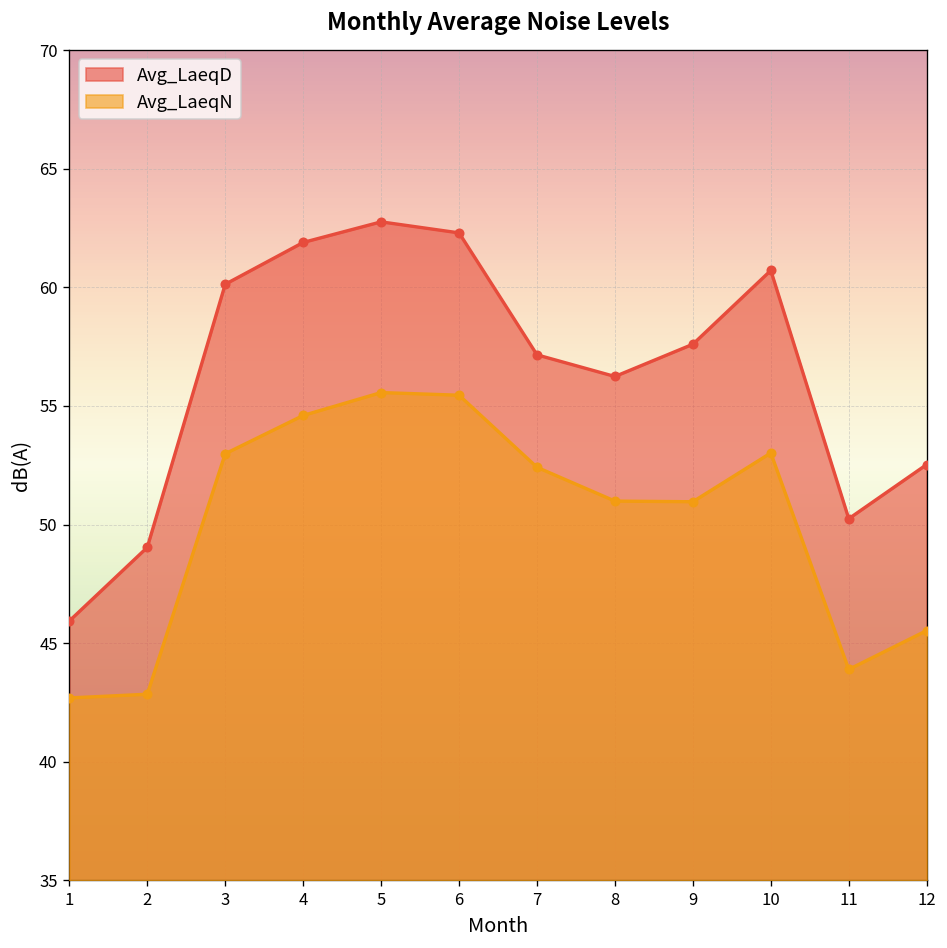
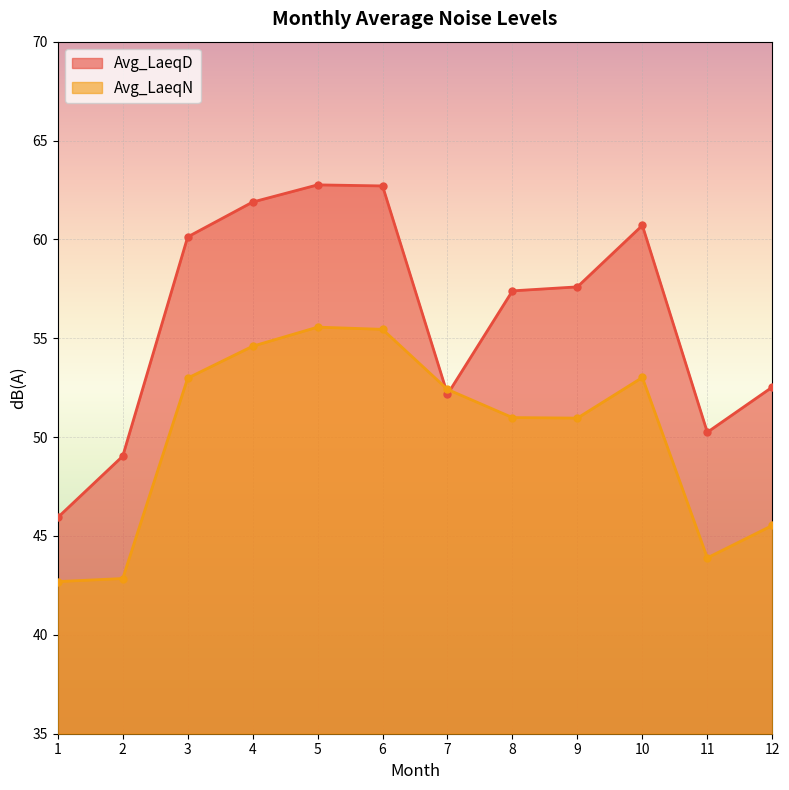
  {
    "Avg_LaeqD": {
      "1": 45.9,
      "2": 49.0,
      "3": 60.1,
      "4": 61.9,
      "5": 62.8,
-     "6": 62.3,
-     "7": 57.2,
-     "8": 56.2,
+     "6": 62.7,
+     "7": 52.2,
+     "8": 57.4,
      "9": 57.6,
      "10": 60.7,
      "11": 50.2,
      "12": 52.5
    },
    "Avg_LaeqN": {
      "1": 42.7,
      "2": 42.8,
      "3": 53.0,
      "4": 54.6,
      "5": 55.6,
      "6": 55.5,
      "7": 52.4,
      "8": 51.0,
      "9": 51.0,
      "10": 53.0,
      "11": 43.9,
      "12": 45.5
    }
  }
